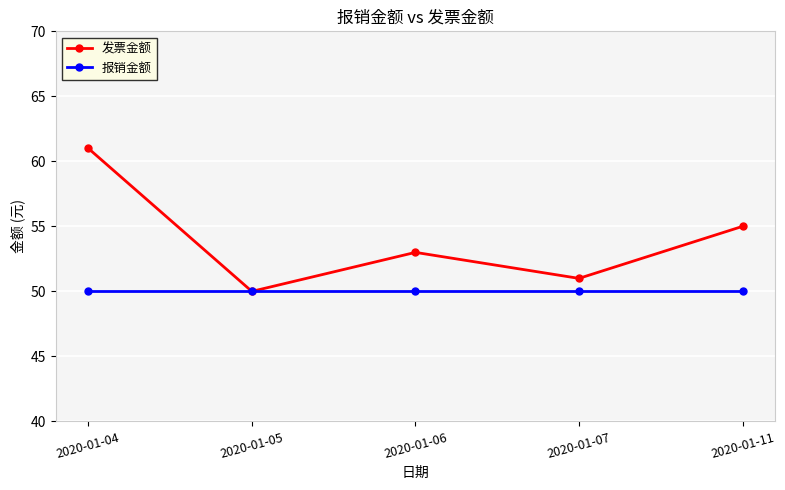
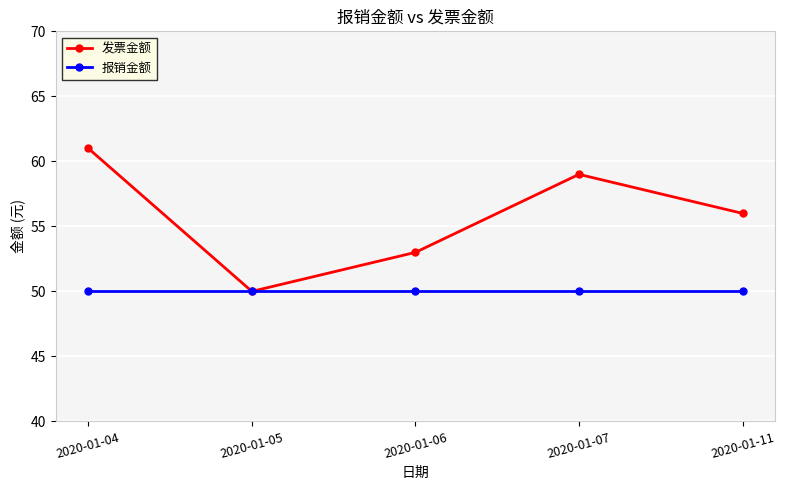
  {
    "发票金额": {
      "2020-01-04": 61,
      "2020-01-06": 53,
-     "2020-01-07": 51,
-     "2020-01-11": 55
+     "2020-01-07": 59,
+     "2020-01-11": 56
    },
    "报销金额": {
      "2020-01-04": 50,
      "2020-01-06": 50,
      "2020-01-07": 50,
      "2020-01-11": 50
    }
  }
